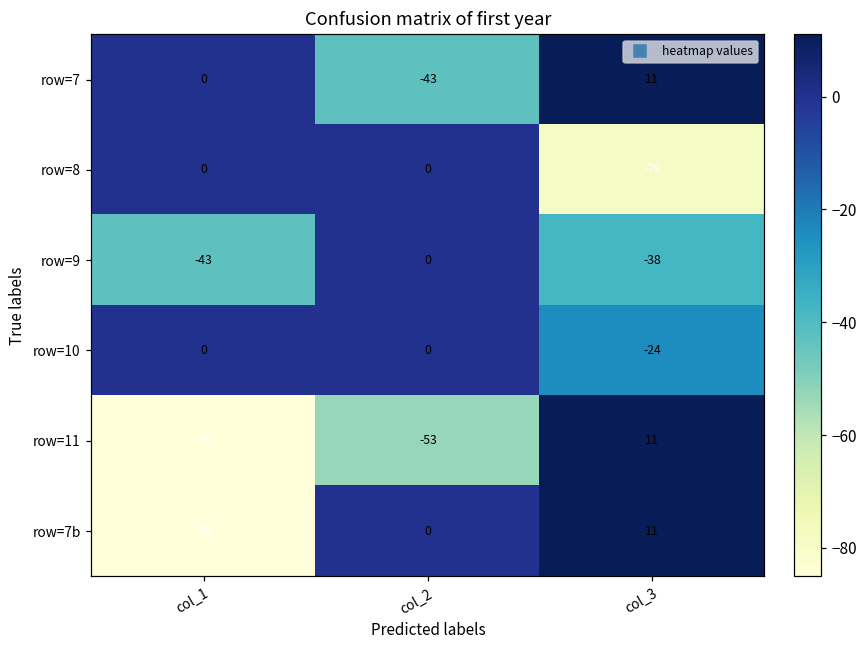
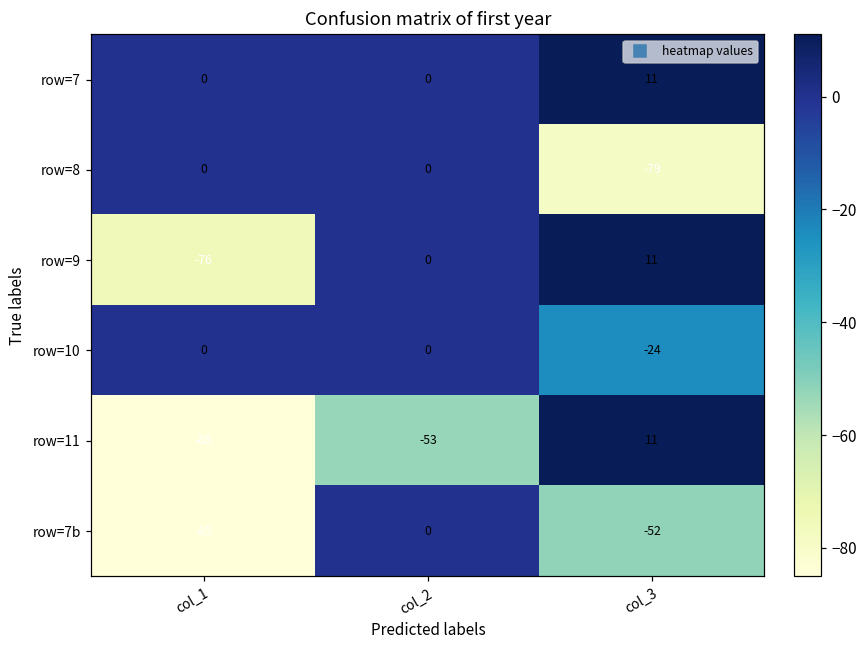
  {
    "row=7": {
      "col_1": 0,
-     "col_2": -43,
+     "col_2": 0,
      "col_3": 11
    },
    "row=8": {
      "col_1": 0,
      "col_2": 0,
      "col_3": -79
    },
    "row=9": {
-     "col_1": -43,
+     "col_1": -76,
      "col_2": 0,
-     "col_3": -38
+     "col_3": 11
    },
    "row=10": {
      "col_1": 0,
      "col_2": 0,
      "col_3": -24
    },
    "row=11": {
      "col_2": -53,
      "col_3": 11
    },
    "row=7b": {
      "col_2": 0,
-     "col_3": 11
+     "col_3": -52
    }
  }
